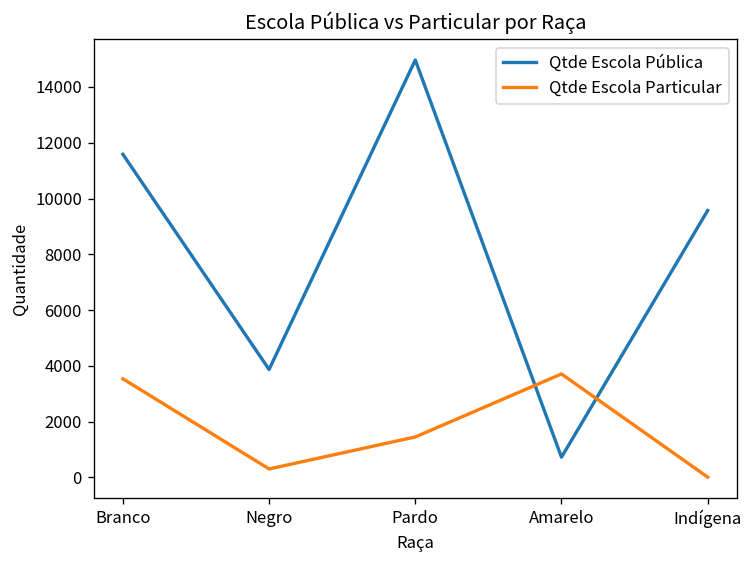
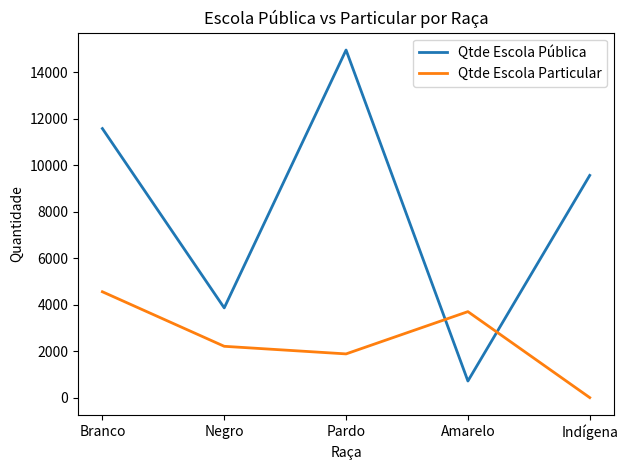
  {
    "Qtde Escola Pública": {
      "Branco": 11600,
      "Negro": 3900,
      "Pardo": 15000,
      "Amarelo": 700,
      "Indígena": 9600
    },
    "Qtde Escola Particular": {
-     "Branco": 3500,
-     "Negro": 300,
-     "Pardo": 1400,
+     "Branco": 4600,
+     "Negro": 2200,
+     "Pardo": 1900,
      "Amarelo": 3700,
      "Indígena": 0
    }
  }
